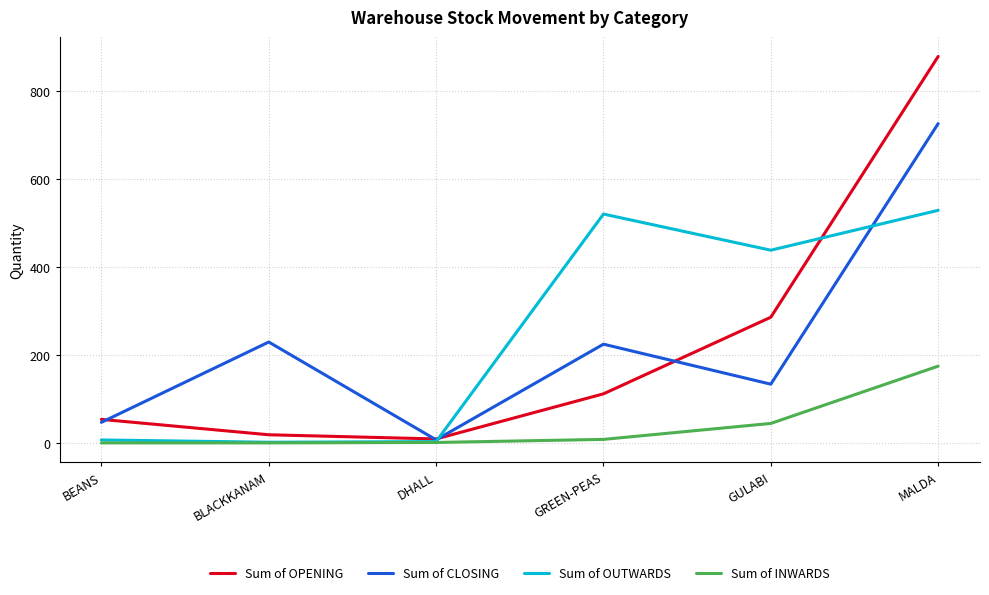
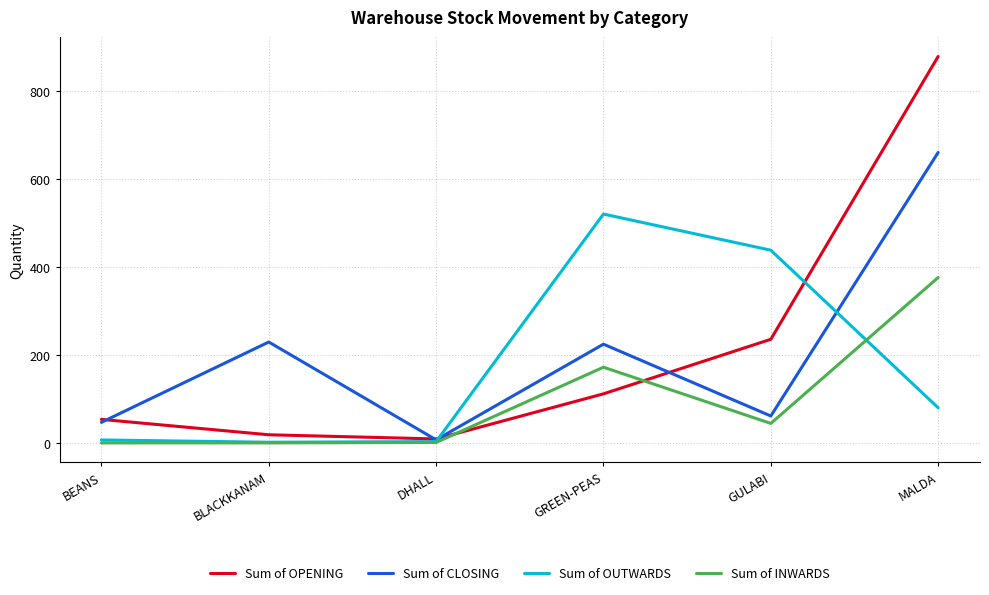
  {
    "Sum of OPENING": {
      "BEANS": 50,
      "BLACKKANAM": 20,
      "GREEN-PEAS": 110,
-     "GULABI": 290,
+     "GULABI": 240,
      "MALDA": 880
    },
    "Sum of CLOSING": {
      "BEANS": 50,
      "BLACKKANAM": 230,
      "GREEN-PEAS": 220,
-     "GULABI": 130,
-     "MALDA": 730
+     "GULABI": 60,
+     "MALDA": 660
    },
    "Sum of OUTWARDS": {
      "BEANS": 10,
      "GREEN-PEAS": 520,
      "GULABI": 440,
-     "MALDA": 530
+     "MALDA": 80
    },
    "Sum of INWARDS": {
      "BEANS": 0,
-     "GREEN-PEAS": 10,
+     "GREEN-PEAS": 170,
      "GULABI": 40,
-     "MALDA": 170
+     "MALDA": 380
    }
  }
